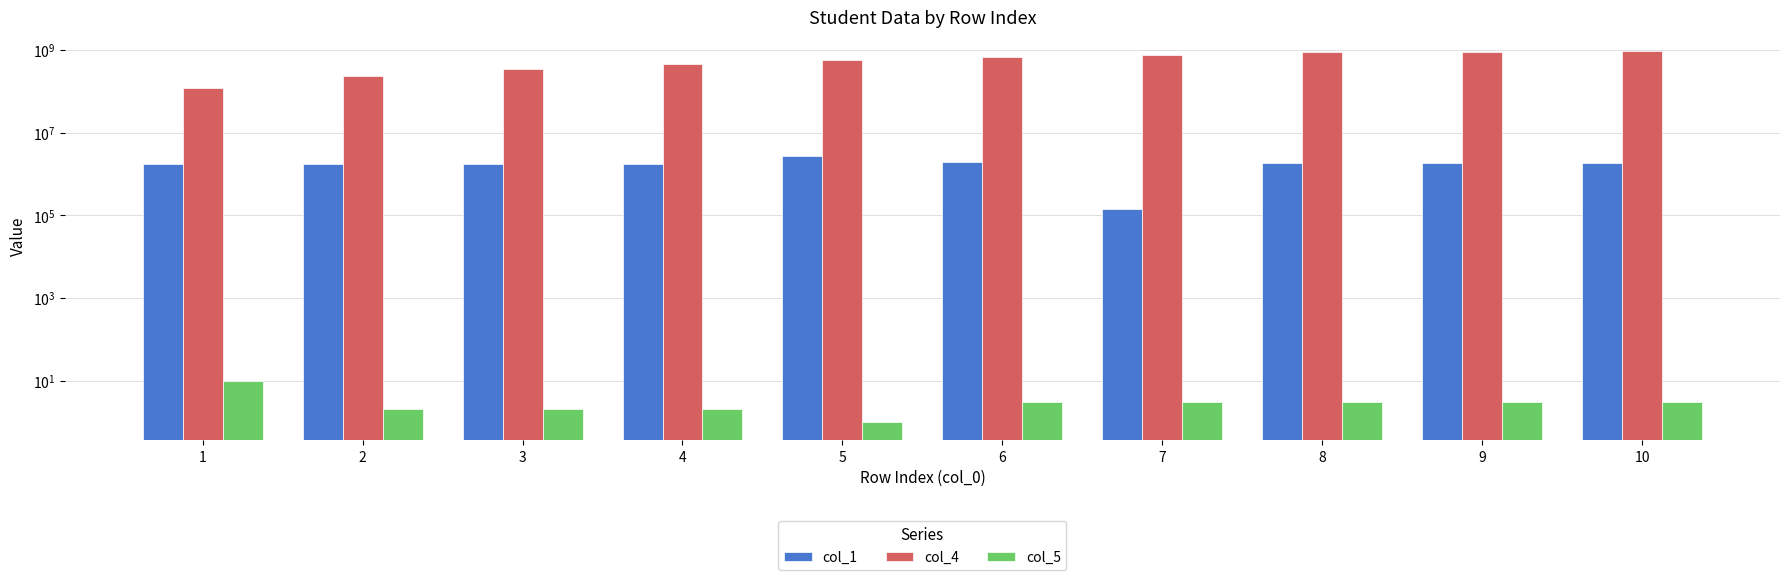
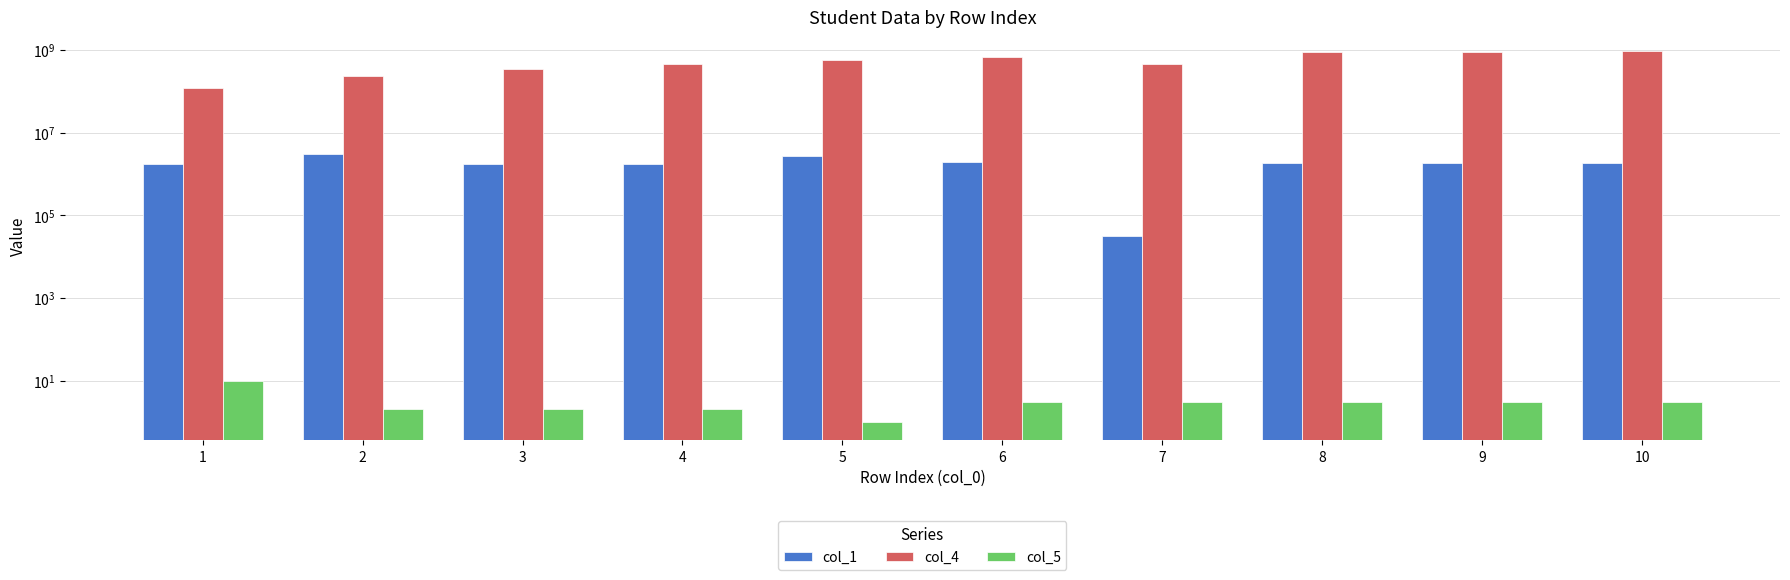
  {
    "col_1": {
      "1": 1700000,
-     "2": 1700000,
+     "2": 3000000,
      "3": 1700000,
      "4": 1700000,
      "5": 3000000,
      "6": 2000000,
-     "7": 140000,
+     "7": 30000,
      "8": 2000000,
      "9": 2000000,
      "10": 2000000
    },
    "col_4": {
      "1": 120000000,
      "2": 200000000,
      "3": 300000000,
      "4": 500000000,
      "5": 600000000,
      "6": 700000000,
-     "7": 800000000,
+     "7": 500000000,
      "8": 900000000,
      "9": 900000000,
      "10": 1000000000
    },
    "col_5": {
      "1": 10,
      "2": 2,
      "3": 2,
      "4": 2,
      "5": 1,
      "6": 3,
      "7": 3,
      "8": 3,
      "9": 3,
      "10": 3
    }
  }
